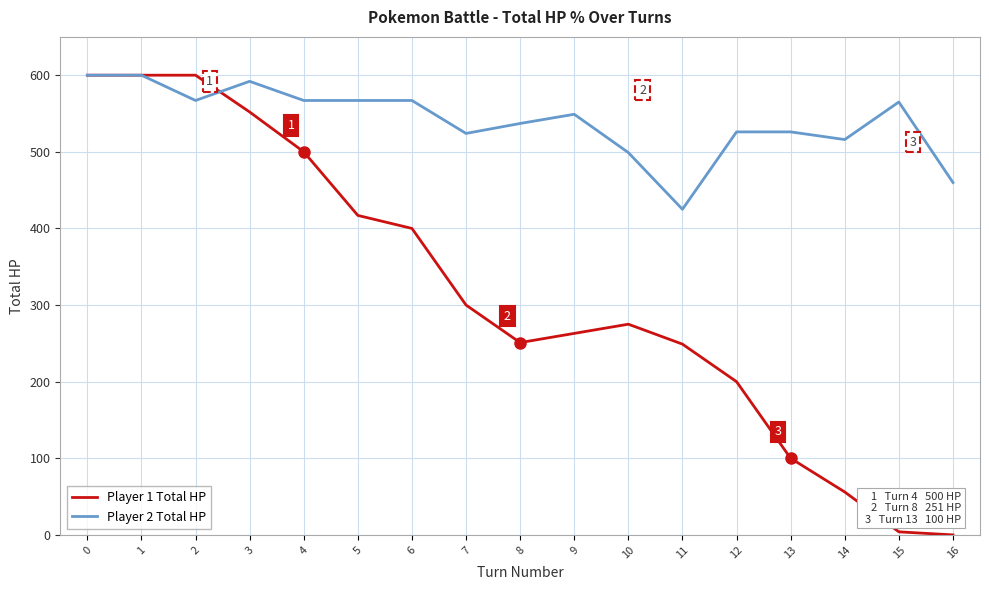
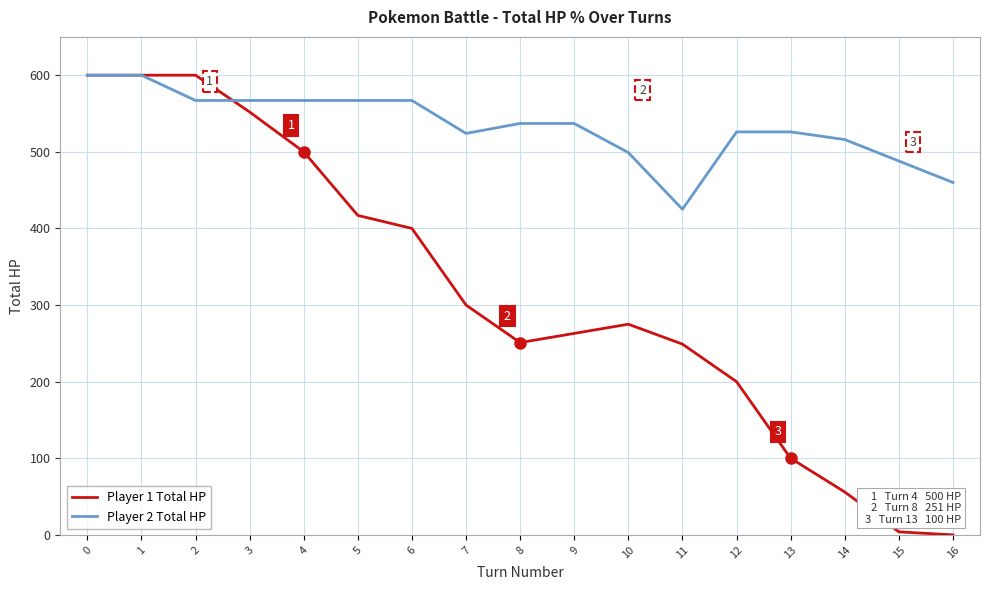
  {
    "Player 2 Total HP": {
      "2": 570,
-     "3": 590,
+     "3": 570,
      "5": 570,
      "6": 570,
      "7": 520,
      "8": 540,
-     "9": 550,
+     "9": 540,
      "10": 500,
      "11": 430,
      "12": 530,
      "13": 530,
      "14": 520,
-     "15": 570,
+     "15": 490,
      "16": 460
    }
  }
